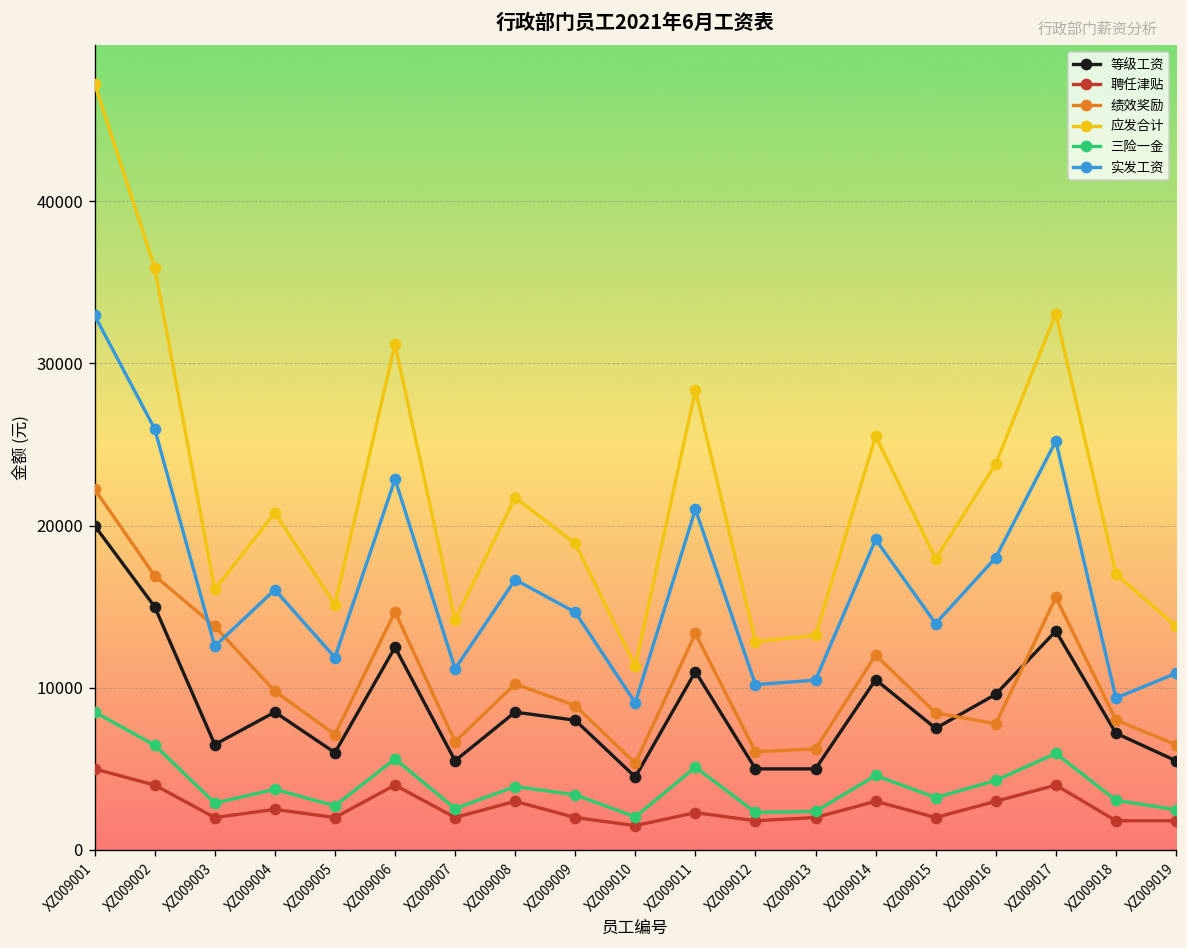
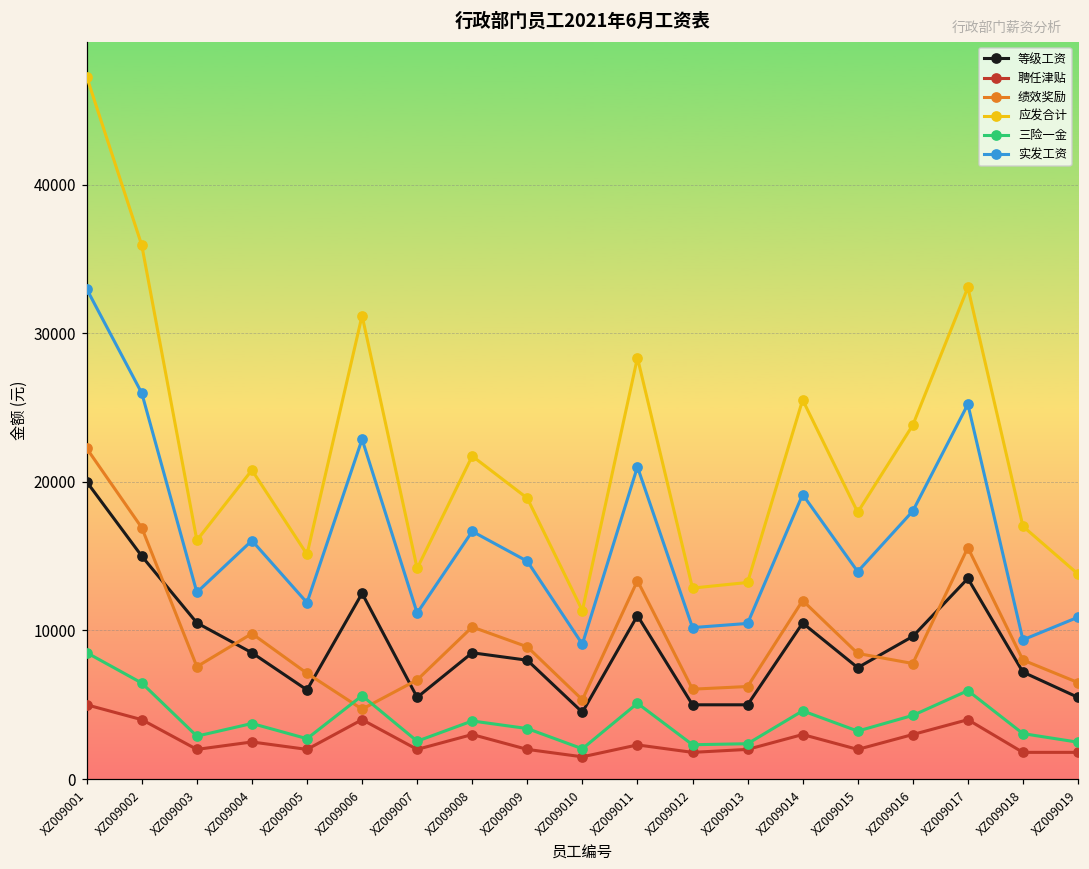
  {
    "等级工资": {
      "XZ009001": 20000,
      "XZ009002": 15000,
-     "XZ009003": 6500,
+     "XZ009003": 10500,
      "XZ009004": 8500,
      "XZ009005": 6000,
      "XZ009006": 12500,
      "XZ009007": 5500,
      "XZ009008": 8500,
      "XZ009009": 8000,
      "XZ009010": 4500,
      "XZ009011": 11000,
      "XZ009012": 5000,
      "XZ009013": 5000,
      "XZ009014": 10500,
      "XZ009015": 7500,
      "XZ009016": 9600,
      "XZ009017": 13500,
      "XZ009018": 7200,
      "XZ009019": 5500
    },
    "聘任津贴": {
      "XZ009001": 5000,
      "XZ009002": 4000,
      "XZ009003": 2000,
      "XZ009004": 2500,
      "XZ009005": 2000,
      "XZ009006": 4000,
      "XZ009007": 2000,
      "XZ009008": 3000,
      "XZ009009": 2000,
      "XZ009010": 1500,
      "XZ009011": 2300,
      "XZ009012": 1800,
      "XZ009013": 2000,
      "XZ009014": 3000,
      "XZ009015": 2000,
      "XZ009016": 3000,
      "XZ009017": 4000,
      "XZ009018": 1800,
      "XZ009019": 1800
    },
    "绩效奖励": {
      "XZ009001": 22300,
      "XZ009002": 16900,
-     "XZ009003": 13800,
+     "XZ009003": 7600,
      "XZ009004": 9800,
      "XZ009005": 7100,
-     "XZ009006": 14700,
+     "XZ009006": 4700,
      "XZ009007": 6700,
      "XZ009008": 10200,
      "XZ009009": 8900,
      "XZ009010": 5300,
      "XZ009011": 13400,
      "XZ009012": 6100,
      "XZ009013": 6200,
      "XZ009014": 12000,
      "XZ009015": 8500,
      "XZ009016": 7800,
      "XZ009017": 15600,
      "XZ009018": 8000,
      "XZ009019": 6500
    },
    "应发合计": {
      "XZ009001": 47300,
      "XZ009002": 35900,
      "XZ009003": 16100,
      "XZ009004": 20800,
      "XZ009005": 15100,
      "XZ009006": 31200,
      "XZ009007": 14200,
      "XZ009008": 21700,
      "XZ009009": 18900,
      "XZ009010": 11300,
      "XZ009011": 28400,
      "XZ009012": 12900,
      "XZ009013": 13200,
      "XZ009014": 25500,
      "XZ009015": 18000,
      "XZ009016": 23800,
      "XZ009017": 33100,
      "XZ009018": 17000,
      "XZ009019": 13800
    },
    "三险一金": {
      "XZ009001": 8500,
      "XZ009002": 6500,
      "XZ009003": 2900,
      "XZ009004": 3700,
      "XZ009005": 2700,
      "XZ009006": 5600,
      "XZ009007": 2600,
      "XZ009008": 3900,
      "XZ009009": 3400,
      "XZ009010": 2000,
      "XZ009011": 5100,
      "XZ009012": 2300,
      "XZ009013": 2400,
      "XZ009014": 4600,
      "XZ009015": 3200,
      "XZ009016": 4300,
      "XZ009017": 6000,
      "XZ009018": 3100,
      "XZ009019": 2500
    },
    "实发工资": {
      "XZ009001": 33000,
      "XZ009002": 26000,
      "XZ009003": 12600,
      "XZ009004": 16000,
      "XZ009005": 11900,
      "XZ009006": 22900,
      "XZ009007": 11200,
      "XZ009008": 16700,
      "XZ009009": 14700,
      "XZ009010": 9100,
      "XZ009011": 21000,
      "XZ009012": 10200,
      "XZ009013": 10500,
      "XZ009014": 19100,
      "XZ009015": 14000,
      "XZ009016": 18000,
      "XZ009017": 25200,
      "XZ009018": 9400,
      "XZ009019": 10900
    }
  }
